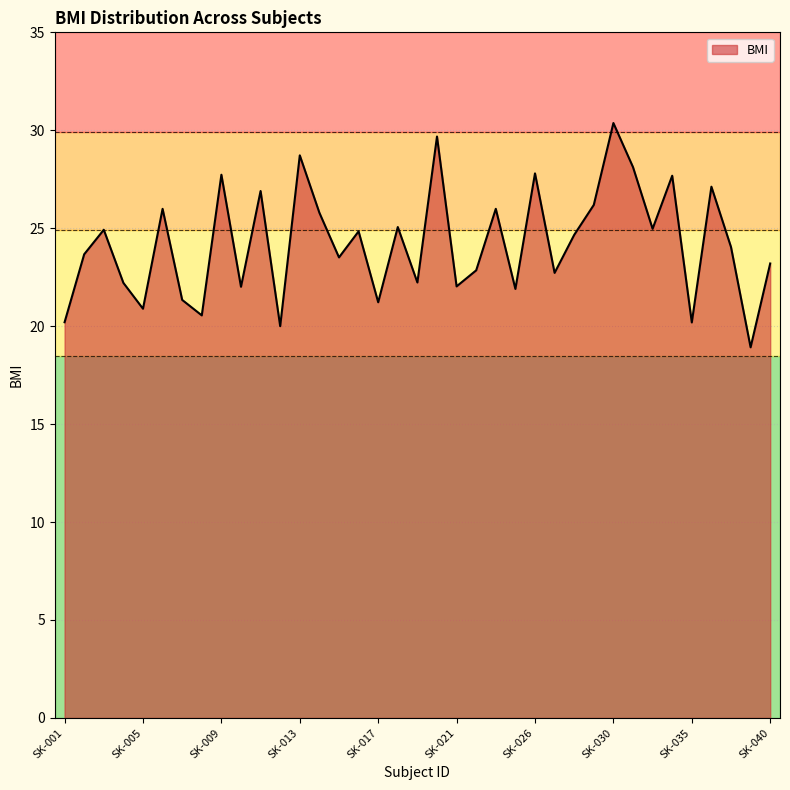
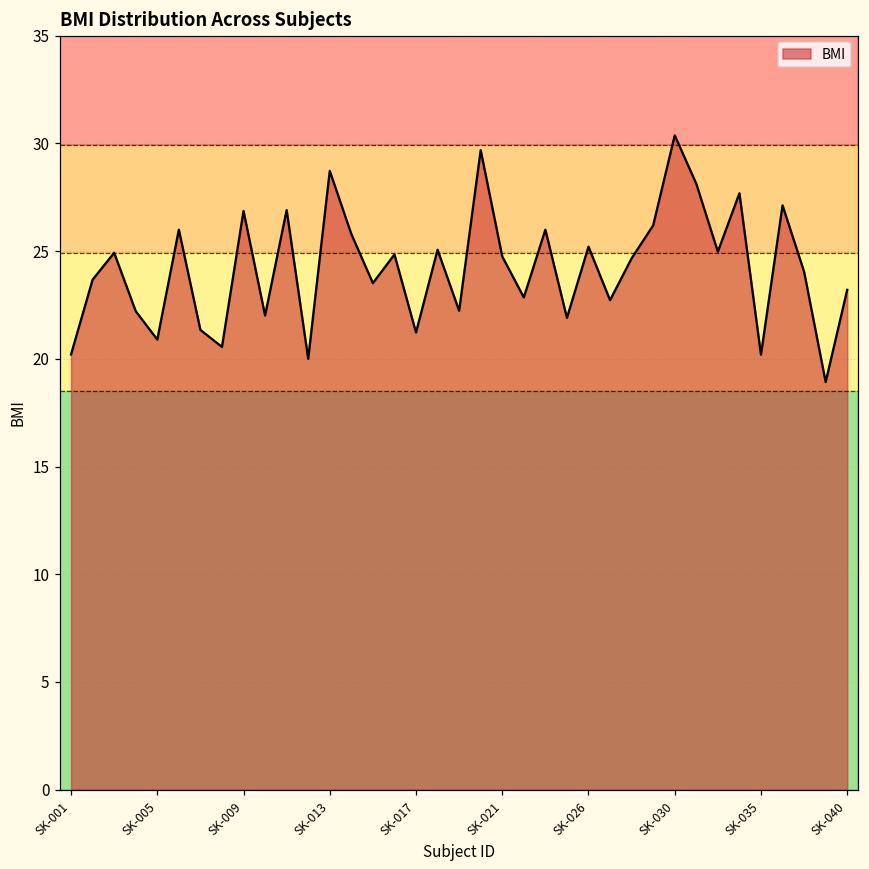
  {
    "SK-001": 20.2,
    "SK-005": 20.9,
-   "SK-009": 27.7,
+   "SK-009": 26.9,
    "SK-013": 28.7,
    "SK-017": 21.2,
-   "SK-021": 22.0,
-   "SK-026": 27.8,
+   "SK-021": 24.8,
+   "SK-026": 25.2,
    "SK-030": 30.4,
    "SK-035": 20.2,
    "SK-040": 23.2
  }
